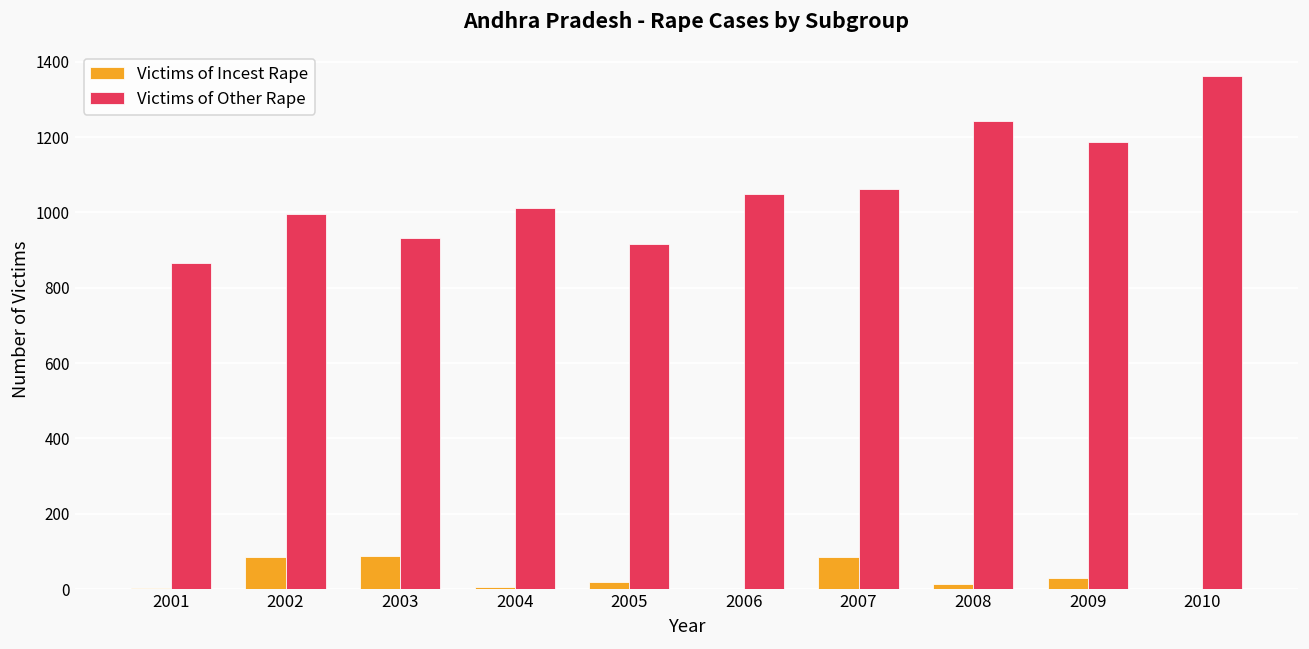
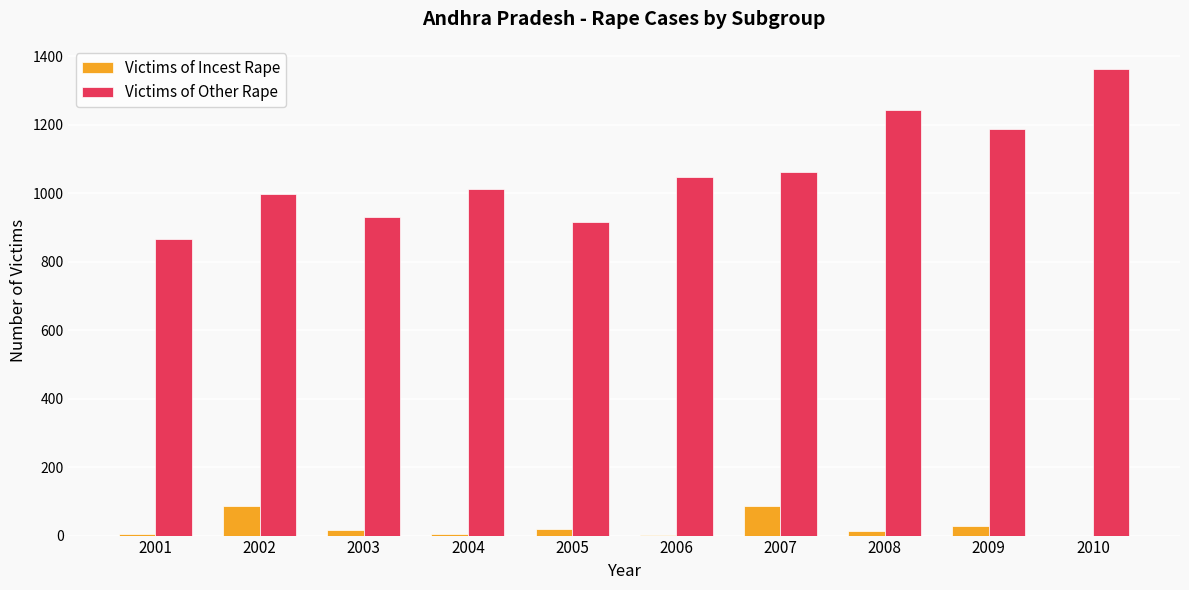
  {
    "Victims of Incest Rape": {
      "2002": 90,
-     "2003": 90,
+     "2003": 20,
      "2005": 20,
      "2007": 90,
      "2008": 10,
      "2009": 30,
      "2010": 0
    },
    "Victims of Other Rape": {
      "2001": 870,
      "2002": 1000,
      "2003": 930,
      "2004": 1010,
      "2005": 920,
      "2006": 1050,
      "2007": 1060,
      "2008": 1240,
      "2009": 1190,
      "2010": 1360
    }
  }
